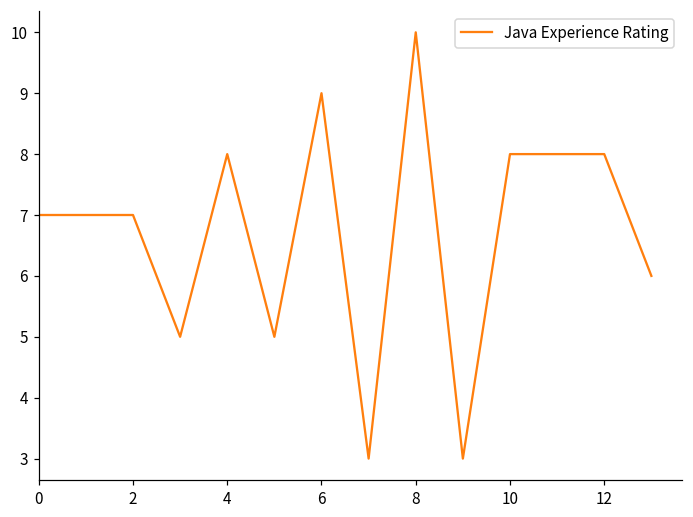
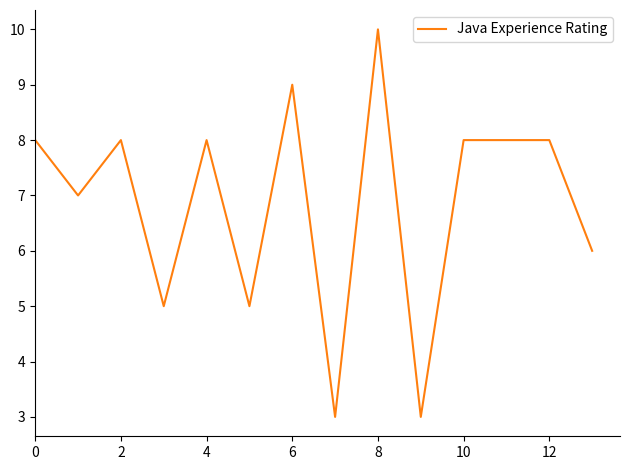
  {
-   "0": 7,
-   "2": 7,
+   "0": 8,
+   "2": 8,
    "4": 8,
    "6": 9,
    "8": 10,
    "10": 8,
    "12": 8
  }
